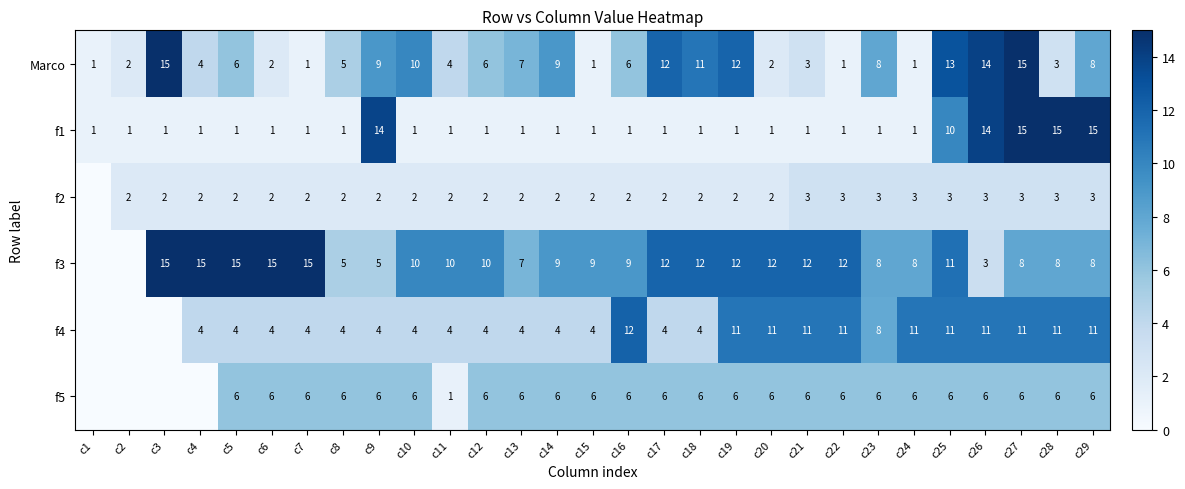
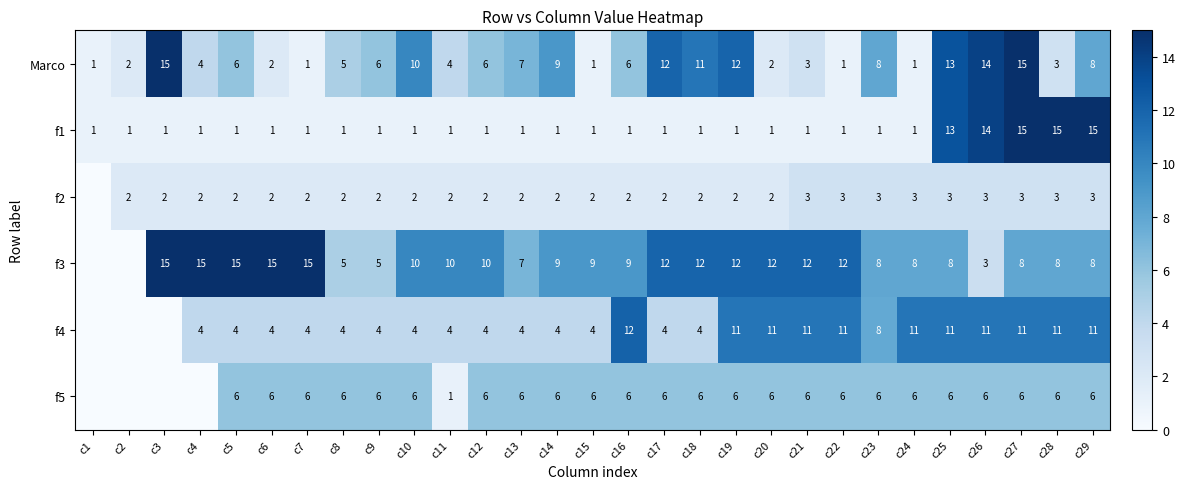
  {
    "Marco": {
      "c1": 1,
      "c2": 2,
      "c3": 15,
      "c4": 4,
      "c5": 6,
      "c6": 2,
      "c7": 1,
      "c8": 5,
-     "c9": 9,
+     "c9": 6,
      "c10": 10,
      "c11": 4,
      "c12": 6,
      "c13": 7,
      "c14": 9,
      "c15": 1,
      "c16": 6,
      "c17": 12,
      "c18": 11,
      "c19": 12,
      "c20": 2,
      "c21": 3,
      "c22": 1,
      "c23": 8,
      "c24": 1,
      "c25": 13,
      "c26": 14,
      "c27": 15,
      "c28": 3,
      "c29": 8
    },
    "f1": {
      "c1": 1,
      "c2": 1,
      "c3": 1,
      "c4": 1,
      "c5": 1,
      "c6": 1,
      "c7": 1,
      "c8": 1,
-     "c9": 14,
+     "c9": 1,
      "c10": 1,
      "c11": 1,
      "c12": 1,
      "c13": 1,
      "c14": 1,
      "c15": 1,
      "c16": 1,
      "c17": 1,
      "c18": 1,
      "c19": 1,
      "c20": 1,
      "c21": 1,
      "c22": 1,
      "c23": 1,
      "c24": 1,
-     "c25": 10,
+     "c25": 13,
      "c26": 14,
      "c27": 15,
      "c28": 15,
      "c29": 15
    },
    "f2": {
      "c2": 2,
      "c3": 2,
      "c4": 2,
      "c5": 2,
      "c6": 2,
      "c7": 2,
      "c8": 2,
      "c9": 2,
      "c10": 2,
      "c11": 2,
      "c12": 2,
      "c13": 2,
      "c14": 2,
      "c15": 2,
      "c16": 2,
      "c17": 2,
      "c18": 2,
      "c19": 2,
      "c20": 2,
      "c21": 3,
      "c22": 3,
      "c23": 3,
      "c24": 3,
      "c25": 3,
      "c26": 3,
      "c27": 3,
      "c28": 3,
      "c29": 3
    },
    "f3": {
      "c3": 15,
      "c4": 15,
      "c5": 15,
      "c6": 15,
      "c7": 15,
      "c8": 5,
      "c9": 5,
      "c10": 10,
      "c11": 10,
      "c12": 10,
      "c13": 7,
      "c14": 9,
      "c15": 9,
      "c16": 9,
      "c17": 12,
      "c18": 12,
      "c19": 12,
      "c20": 12,
      "c21": 12,
      "c22": 12,
      "c23": 8,
      "c24": 8,
-     "c25": 11,
+     "c25": 8,
      "c26": 3,
      "c27": 8,
      "c28": 8,
      "c29": 8
    },
    "f4": {
      "c4": 4,
      "c5": 4,
      "c6": 4,
      "c7": 4,
      "c8": 4,
      "c9": 4,
      "c10": 4,
      "c11": 4,
      "c12": 4,
      "c13": 4,
      "c14": 4,
      "c15": 4,
      "c16": 12,
      "c17": 4,
      "c18": 4,
      "c19": 11,
      "c20": 11,
      "c21": 11,
      "c22": 11,
      "c23": 8,
      "c24": 11,
      "c25": 11,
      "c26": 11,
      "c27": 11,
      "c28": 11,
      "c29": 11
    },
    "f5": {
      "c5": 6,
      "c6": 6,
      "c7": 6,
      "c8": 6,
      "c9": 6,
      "c10": 6,
      "c11": 1,
      "c12": 6,
      "c13": 6,
      "c14": 6,
      "c15": 6,
      "c16": 6,
      "c17": 6,
      "c18": 6,
      "c19": 6,
      "c20": 6,
      "c21": 6,
      "c22": 6,
      "c23": 6,
      "c24": 6,
      "c25": 6,
      "c26": 6,
      "c27": 6,
      "c28": 6,
      "c29": 6
    }
  }
